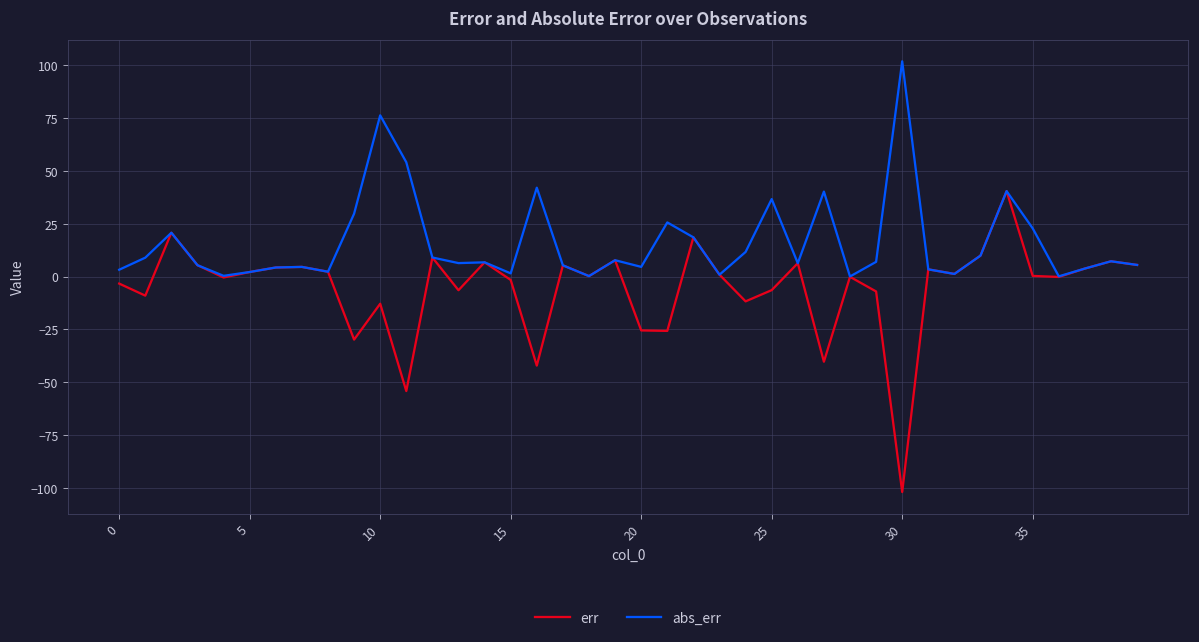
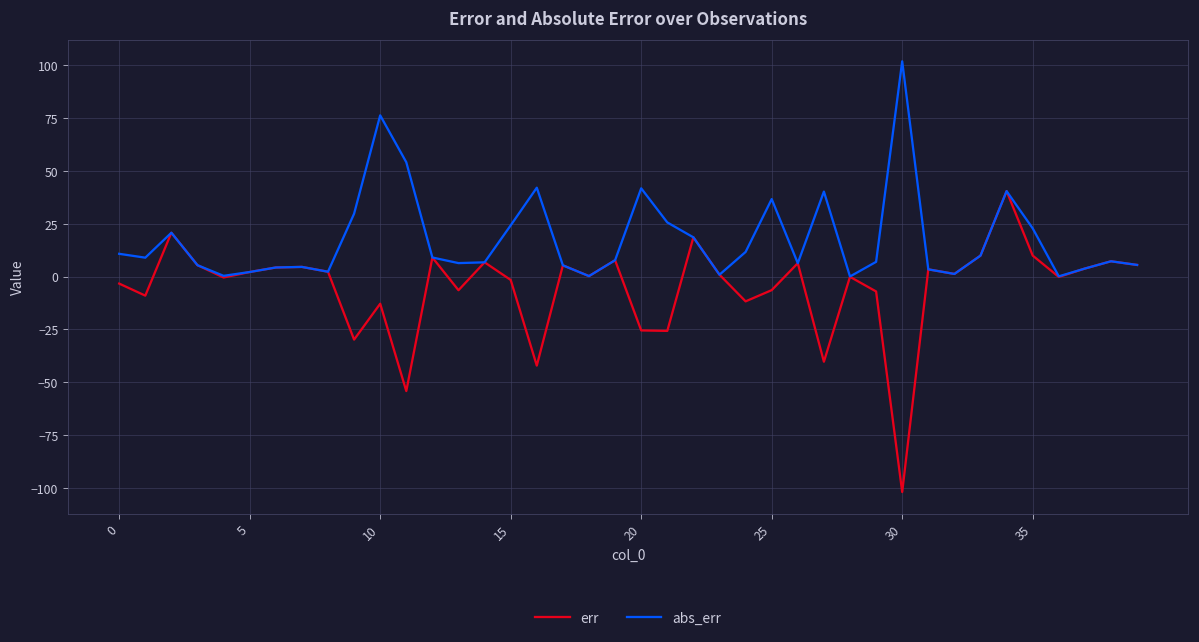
  {
    "err": {
      "0": -3,
      "10": -13,
      "15": -2,
      "20": -25,
      "25": -6,
      "30": -102,
-     "35": 0
+     "35": 10
    },
    "abs_err": {
-     "0": 3,
+     "0": 11,
      "10": 76,
-     "15": 2,
-     "20": 5,
+     "15": 24,
+     "20": 42,
      "25": 37,
      "30": 102,
      "35": 23
    }
  }
